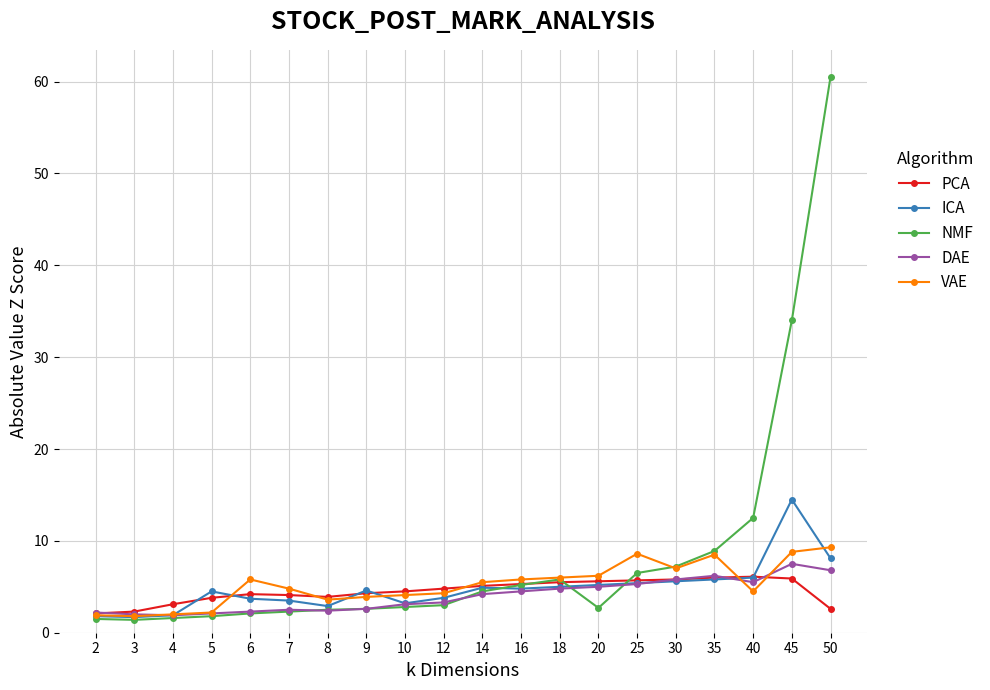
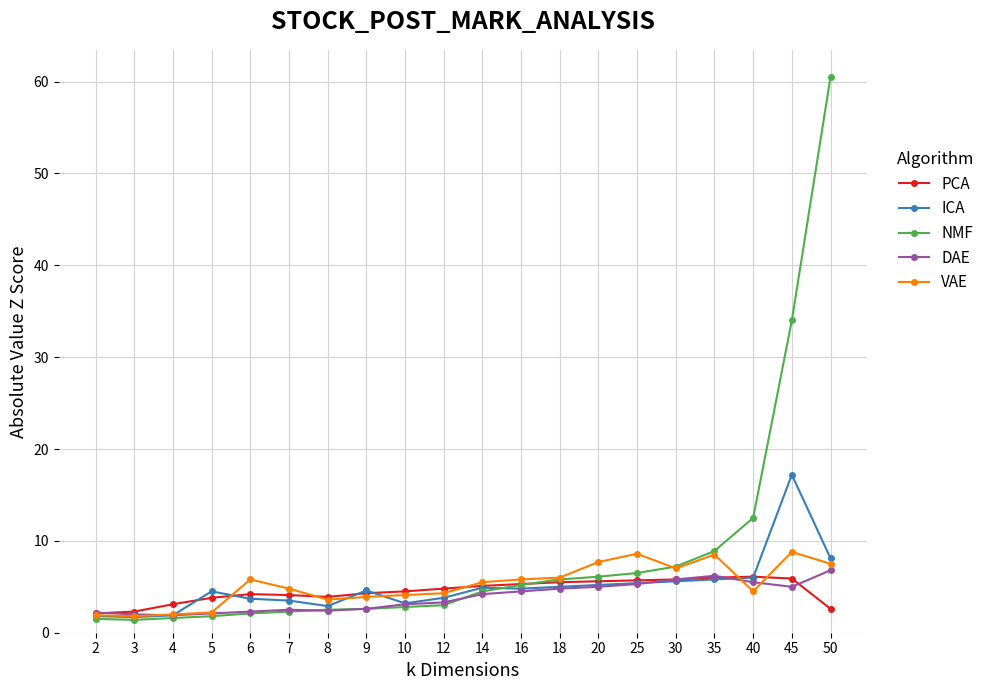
  {
    "PCA": {
      "3": 2,
      "4": 3,
      "5": 4,
      "6": 4,
      "7": 4,
      "8": 4,
      "9": 4,
      "10": 5,
      "12": 5,
      "18": 6,
      "20": 6,
      "25": 6,
      "45": 6,
      "50": 3
    },
    "ICA": {
      "5": 5,
      "6": 4,
      "7": 4,
      "8": 3,
      "9": 5,
      "12": 4,
      "16": 5,
-     "45": 15,
+     "45": 17,
      "50": 8
    },
    "NMF": {
      "2": 2,
      "3": 1,
      "4": 2,
      "5": 2,
      "10": 3,
      "12": 3,
      "14": 5,
-     "20": 3,
+     "20": 6,
      "25": 7,
      "35": 9,
      "40": 13,
      "45": 34,
      "50": 61
    },
    "DAE": {
      "12": 3,
      "14": 4,
      "16": 5,
      "40": 6,
-     "45": 8,
+     "45": 5,
      "50": 7
    },
    "VAE": {
      "6": 6,
      "7": 5,
      "8": 4,
      "9": 4,
      "10": 4,
      "12": 4,
      "14": 6,
      "16": 6,
-     "20": 6,
+     "20": 8,
      "25": 9,
      "35": 9,
      "40": 5,
      "45": 9,
-     "50": 9
+     "50": 8
    }
  }
